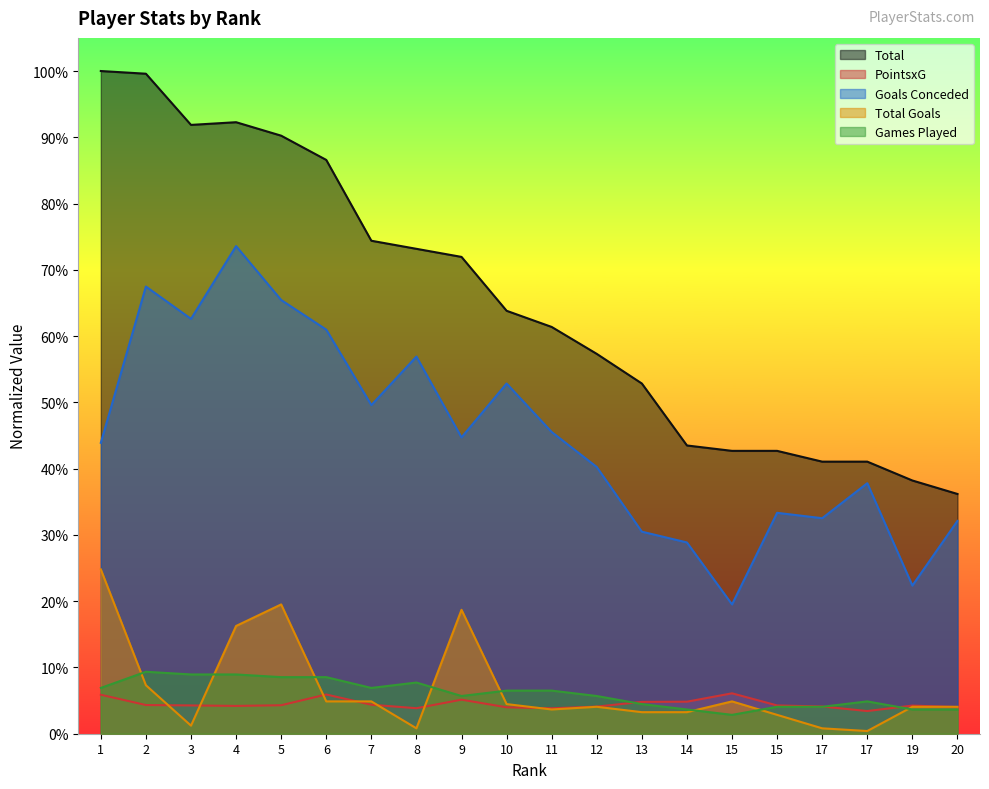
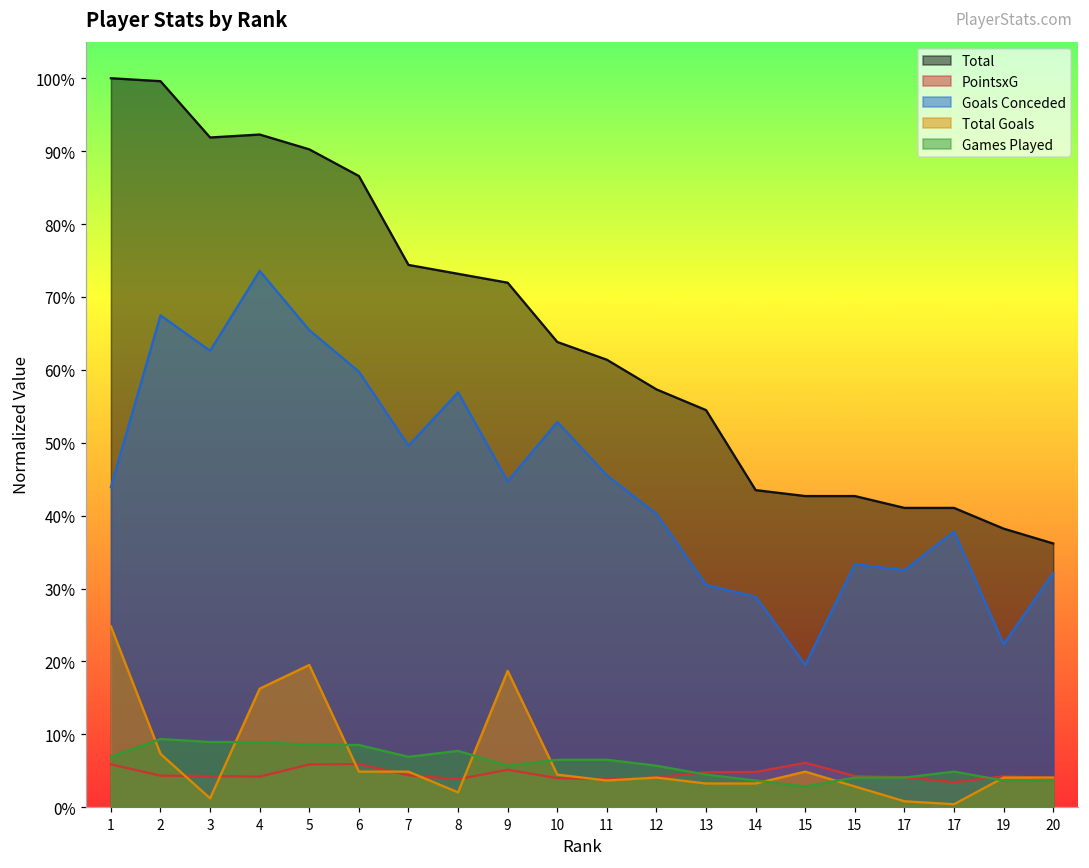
  {
    "Total": {
      "1": "100%",
      "2": "100%",
      "3": "92%",
      "4": "92%",
      "5": "90%",
      "6": "87%",
      "7": "74%",
      "8": "73%",
      "9": "72%",
      "10": "64%",
      "11": "61%",
      "12": "57%",
-     "13": "53%",
+     "13": "54%",
      "14": "43%",
      "19": "38%",
      "20": "36%"
    },
    "PointsxG": {
      "1": "6%",
      "2": "4%",
      "3": "4%",
      "4": "4%",
-     "5": "4%",
+     "5": "6%",
      "6": "6%",
      "7": "4%",
      "8": "4%",
      "9": "5%",
      "10": "4%",
      "14": "5%"
    },
    "Goals Conceded": {
      "1": "44%",
      "2": "67%",
      "3": "63%",
      "4": "74%",
      "5": "65%",
-     "6": "61%",
+     "6": "60%",
      "7": "50%",
      "8": "57%",
      "9": "45%",
      "10": "53%",
      "11": "46%",
      "12": "40%",
      "13": "30%",
      "14": "29%",
      "19": "22%",
      "20": "32%"
    },
    "Total Goals": {
      "1": "25%",
      "2": "7%",
      "3": "1%",
      "4": "16%",
      "5": "20%",
      "6": "5%",
      "7": "5%",
-     "8": "1%",
+     "8": "2%",
      "9": "19%",
      "10": "4%",
      "13": "3%",
      "14": "3%"
    },
    "Games Played": {
      "1": "7%",
      "2": "9%",
      "3": "9%",
      "4": "9%",
      "5": "9%",
      "6": "9%",
      "7": "7%",
      "8": "8%",
      "9": "6%",
      "10": "7%",
      "11": "7%",
      "12": "6%",
      "14": "4%",
      "19": "4%"
    }
  }
